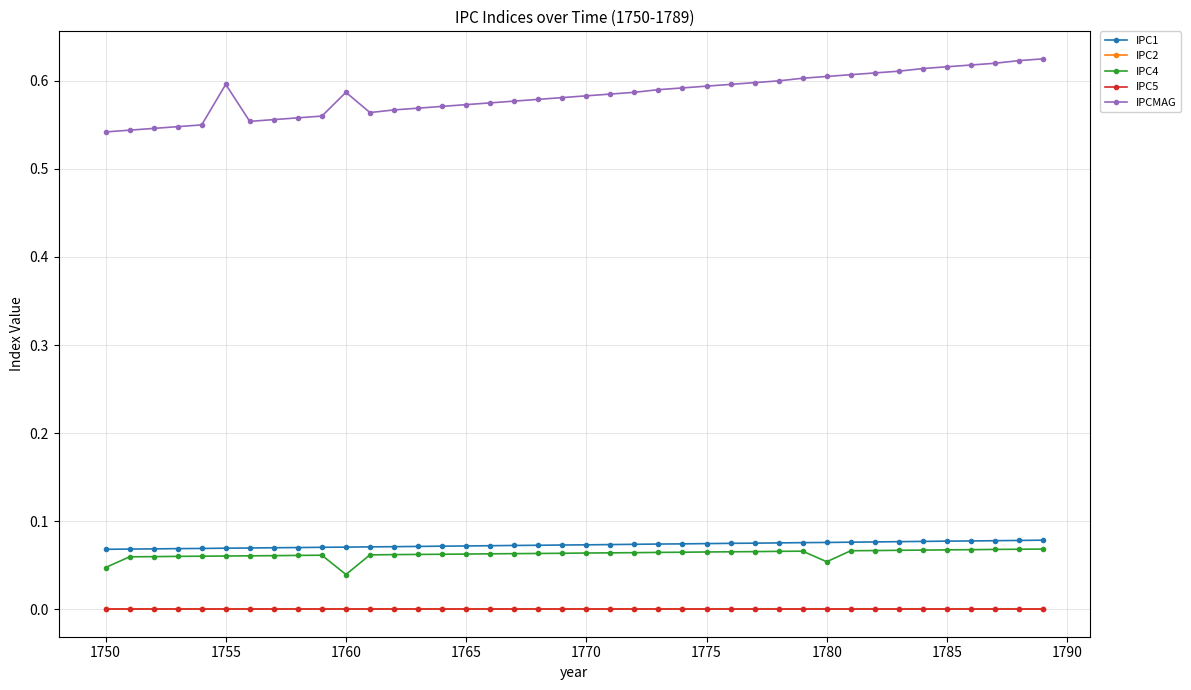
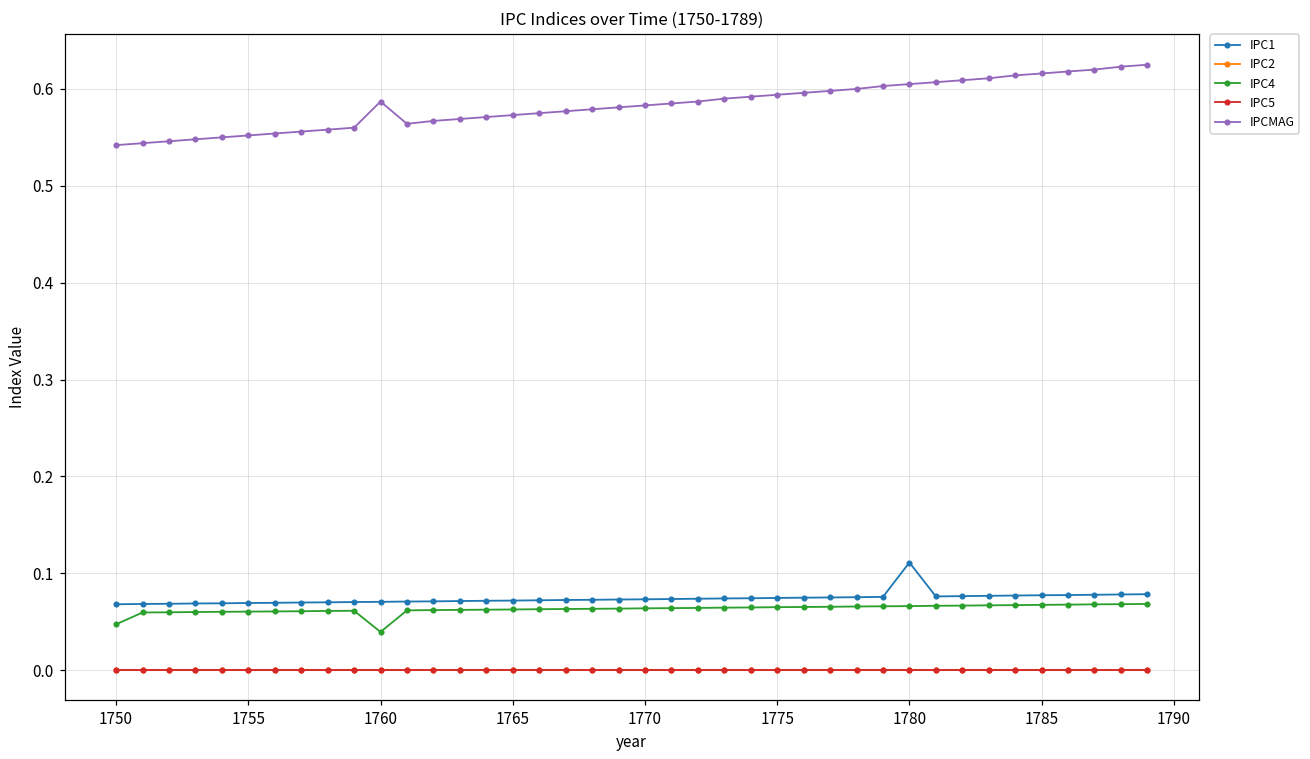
  {
    "IPC1": {
      "1750": 0.07,
      "1755": 0.07,
      "1760": 0.07,
      "1765": 0.07,
      "1770": 0.07,
      "1775": 0.07,
-     "1780": 0.08,
+     "1780": 0.11,
      "1785": 0.08
    },
    "IPC5": {
      "1750": 0.00,
      "1755": 0.00,
      "1760": 0.00,
      "1765": 0.00,
      "1770": 0.00,
      "1775": 0.00,
      "1780": 0.00,
      "1785": 0.00
    },
    "IPC4": {
      "1750": 0.05,
      "1755": 0.06,
      "1760": 0.04,
      "1765": 0.06,
      "1770": 0.06,
      "1775": 0.07,
-     "1780": 0.05,
+     "1780": 0.07,
      "1785": 0.07
    },
    "IPCMAG": {
      "1750": 0.54,
-     "1755": 0.60,
+     "1755": 0.55,
      "1760": 0.59,
      "1765": 0.57,
      "1770": 0.58,
      "1775": 0.59,
      "1780": 0.61,
      "1785": 0.62
    }
  }
